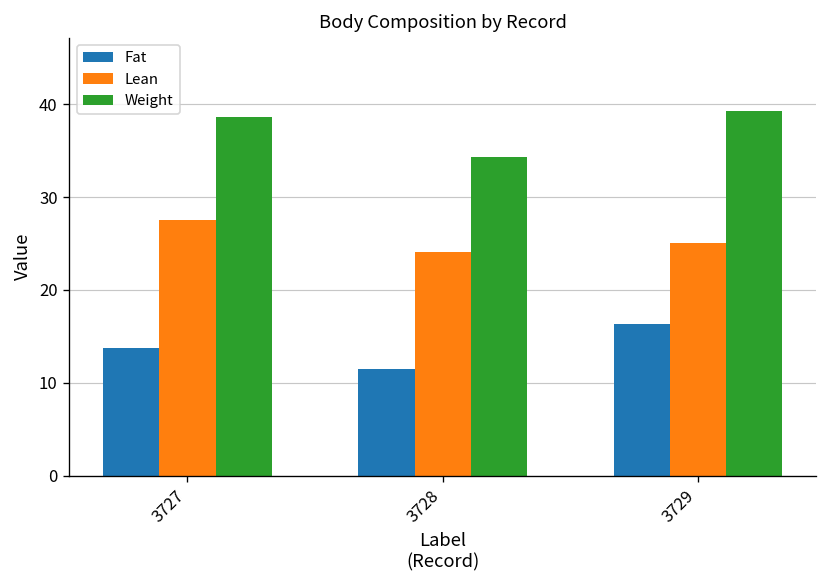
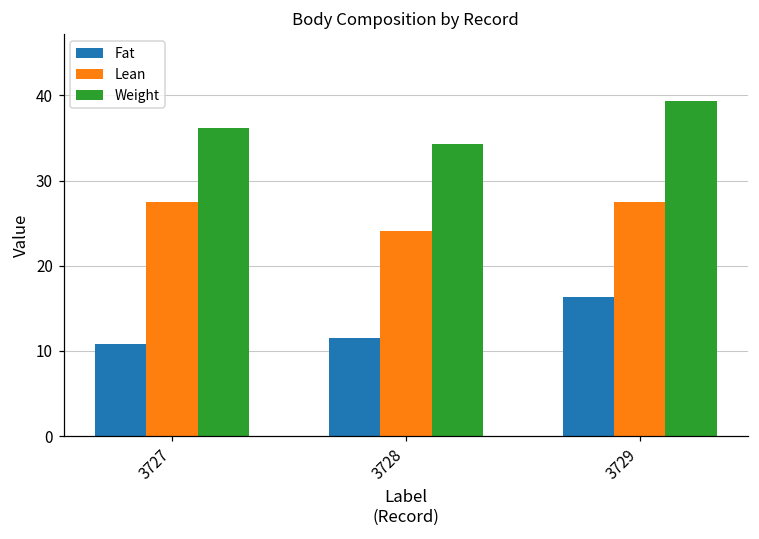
  {
    "Fat": {
-     "3727": 14,
+     "3727": 11,
      "3728": 11,
      "3729": 16
    },
    "Lean": {
      "3727": 28,
      "3728": 24,
-     "3729": 25
+     "3729": 28
    },
    "Weight": {
-     "3727": 39,
+     "3727": 36,
      "3728": 34,
      "3729": 39
    }
  }
